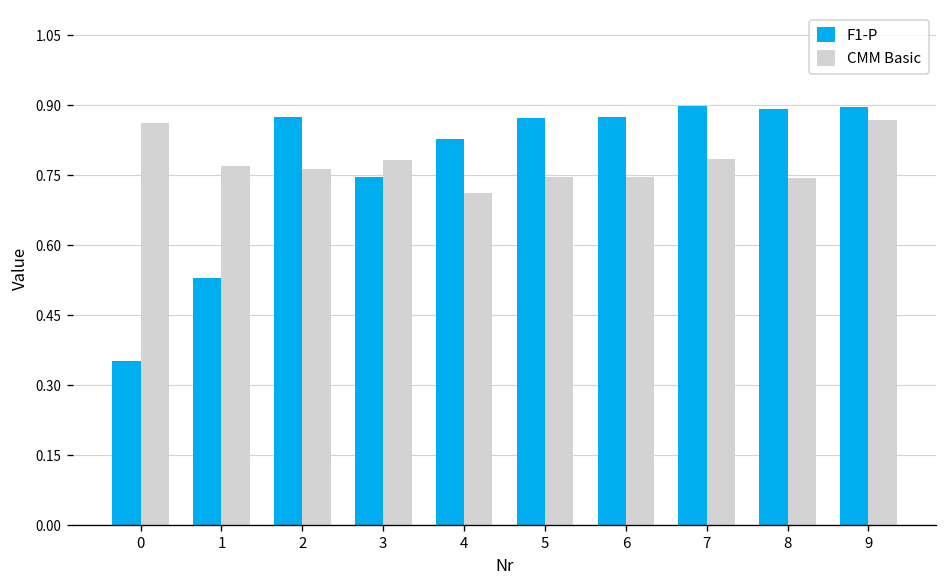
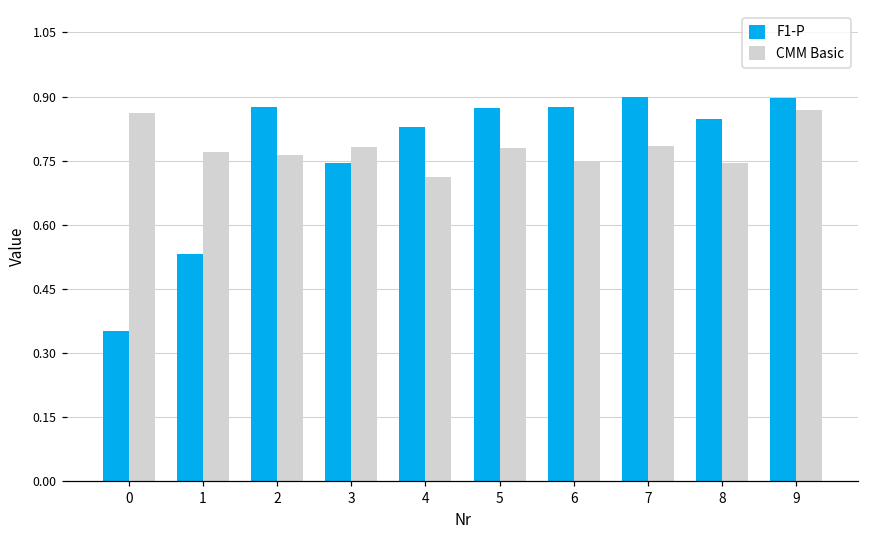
  {
    "F1-P": {
      "0": 0.35,
      "1": 0.53,
      "2": 0.87,
      "3": 0.75,
      "4": 0.83,
      "5": 0.87,
      "6": 0.88,
      "7": 0.90,
-     "8": 0.89,
+     "8": 0.85,
      "9": 0.90
    },
    "CMM Basic": {
      "0": 0.86,
      "1": 0.77,
      "2": 0.76,
      "3": 0.78,
      "4": 0.71,
-     "5": 0.75,
+     "5": 0.78,
      "6": 0.75,
      "7": 0.78,
      "8": 0.74,
      "9": 0.87
    }
  }
